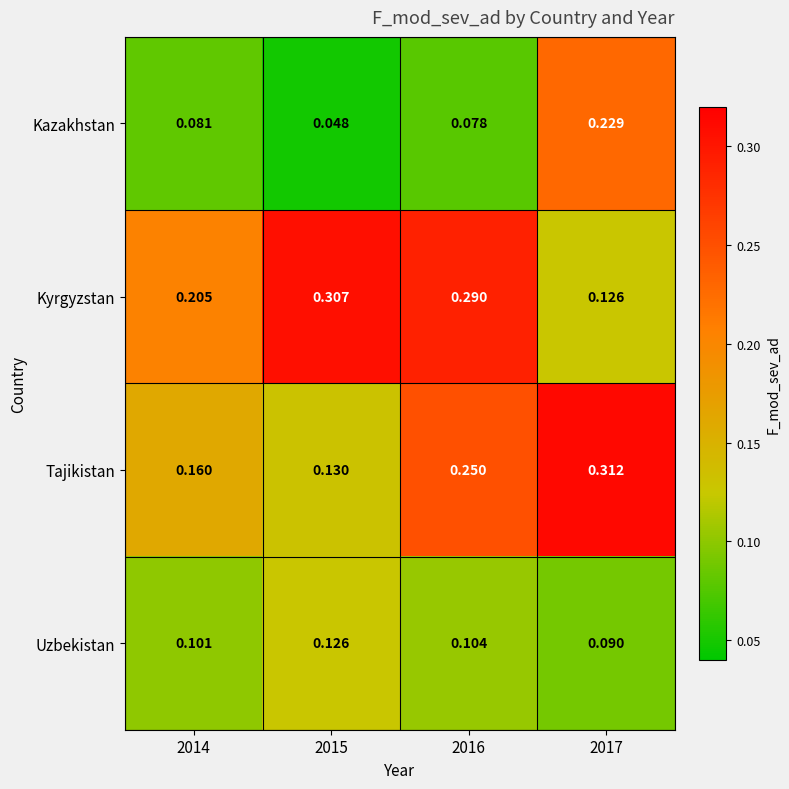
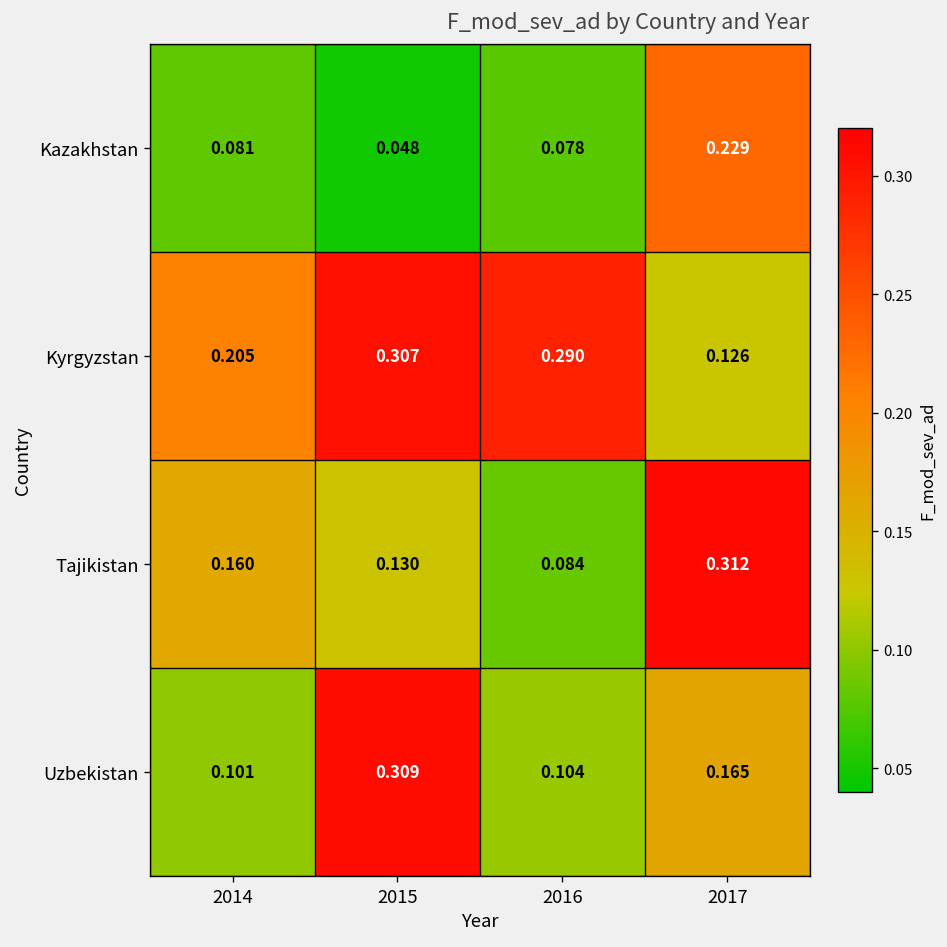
  {
    "Kazakhstan": {
      "2014": 0.081,
      "2015": 0.048,
      "2016": 0.078,
      "2017": 0.229
    },
    "Kyrgyzstan": {
      "2014": 0.205,
      "2015": 0.307,
      "2016": 0.290,
      "2017": 0.126
    },
    "Tajikistan": {
      "2014": 0.160,
      "2015": 0.130,
-     "2016": 0.250,
+     "2016": 0.084,
      "2017": 0.312
    },
    "Uzbekistan": {
      "2014": 0.101,
-     "2015": 0.126,
+     "2015": 0.309,
      "2016": 0.104,
-     "2017": 0.090
+     "2017": 0.165
    }
  }
